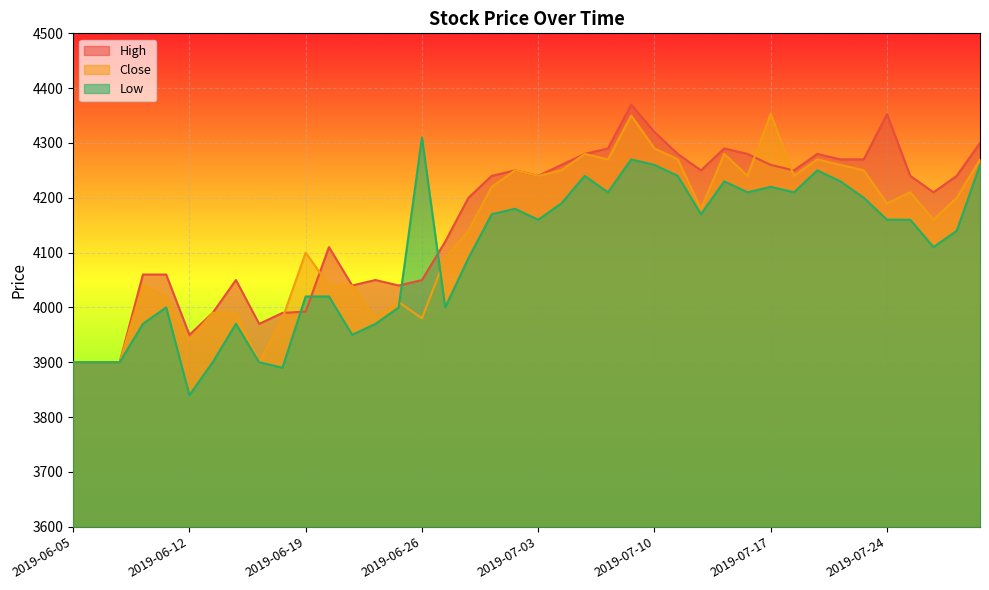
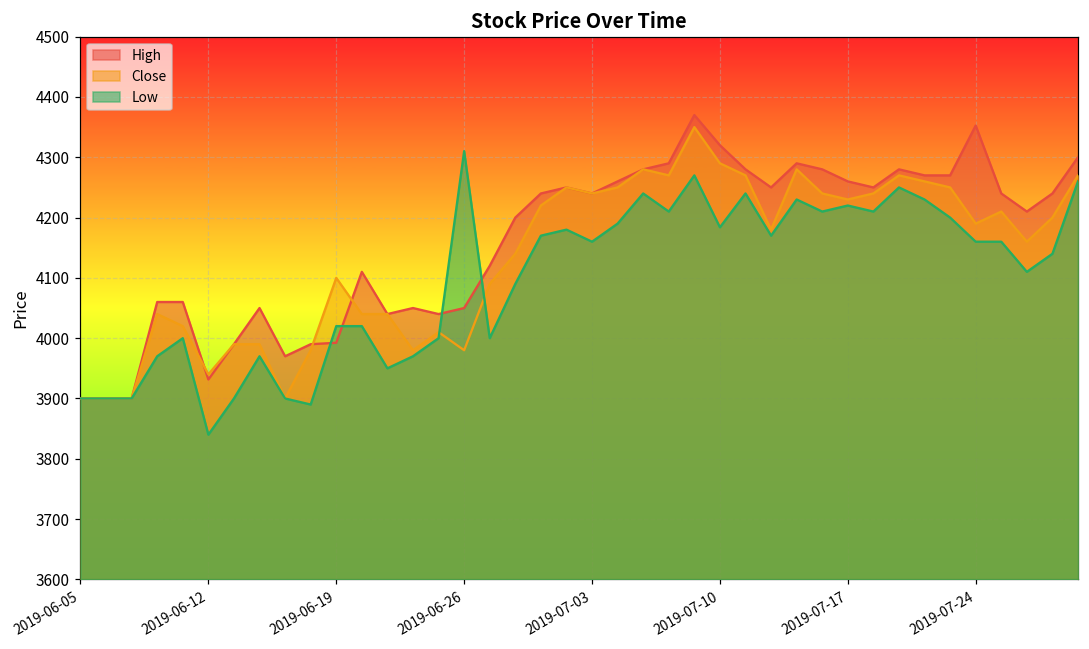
  {
    "High": {
-     "2019-06-12": 3950,
+     "2019-06-12": 3930,
      "2019-06-19": 3990,
      "2019-06-26": 4050,
      "2019-07-10": 4320,
      "2019-07-17": 4260,
      "2019-07-24": 4350
    },
    "Close": {
      "2019-06-12": 3940,
      "2019-06-19": 4100,
      "2019-06-26": 3980,
      "2019-07-10": 4290,
-     "2019-07-17": 4350,
+     "2019-07-17": 4230,
      "2019-07-24": 4190
    },
    "Low": {
      "2019-06-12": 3840,
      "2019-06-19": 4020,
      "2019-06-26": 4310,
      "2019-07-03": 4160,
-     "2019-07-10": 4260,
+     "2019-07-10": 4180,
      "2019-07-17": 4220,
      "2019-07-24": 4160
    }
  }
